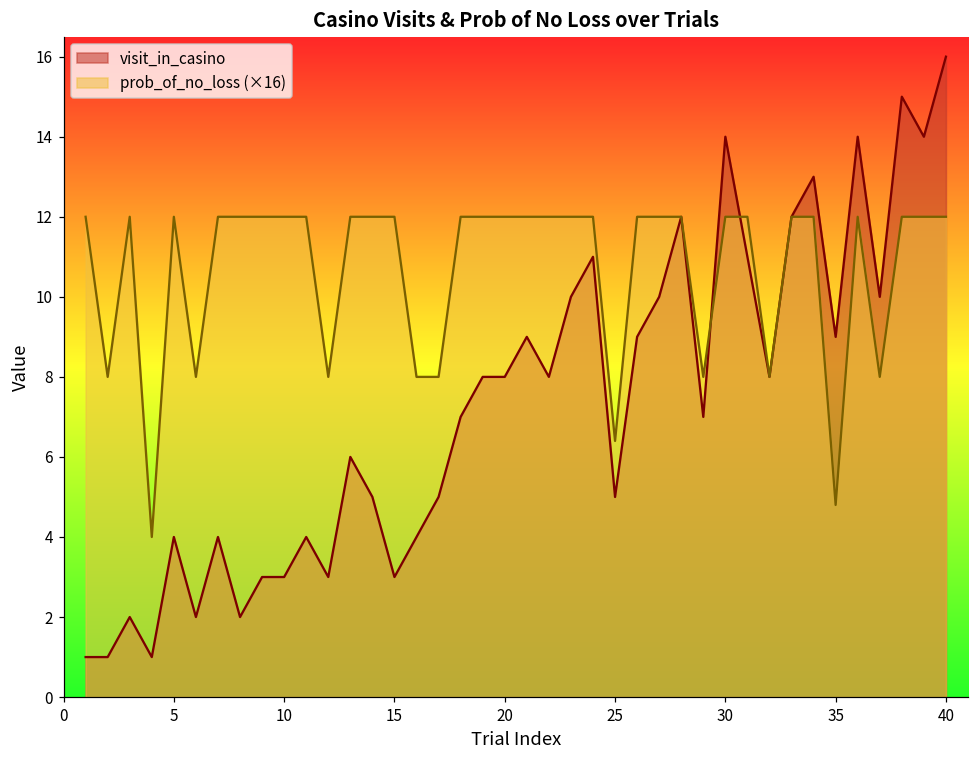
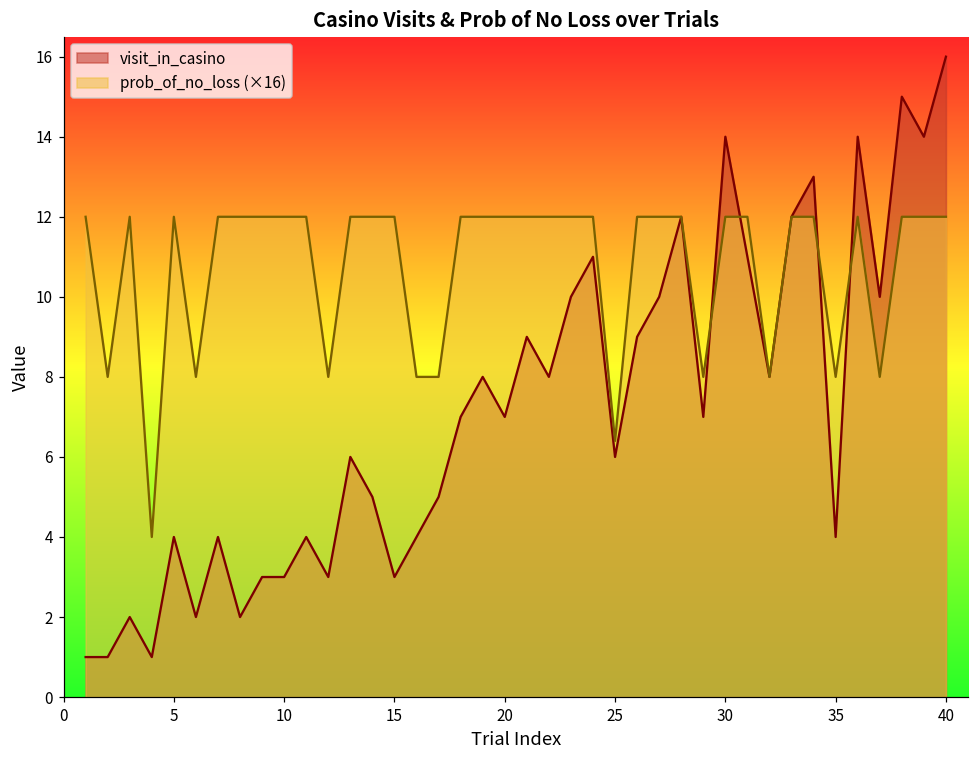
  {
    "visit_in_casino": {
      "5": 4,
      "10": 3,
      "15": 3,
-     "20": 8,
-     "25": 5,
+     "20": 7,
+     "25": 6,
      "30": 14,
-     "35": 9,
+     "35": 4,
      "40": 16
    },
    "prob_of_no_loss (×16)": {
      "5": 12.0,
      "10": 12.0,
      "15": 12.0,
      "20": 12.0,
      "25": 6.4,
      "30": 12.0,
-     "35": 4.8,
+     "35": 8.0,
      "40": 12.0
    }
  }
